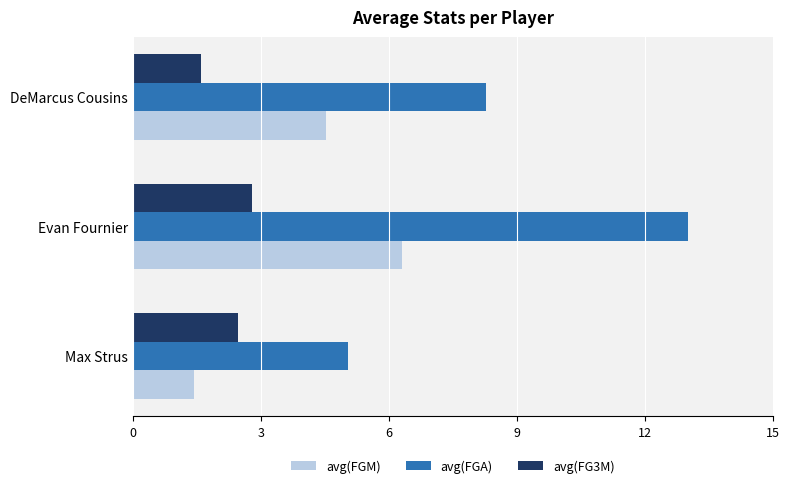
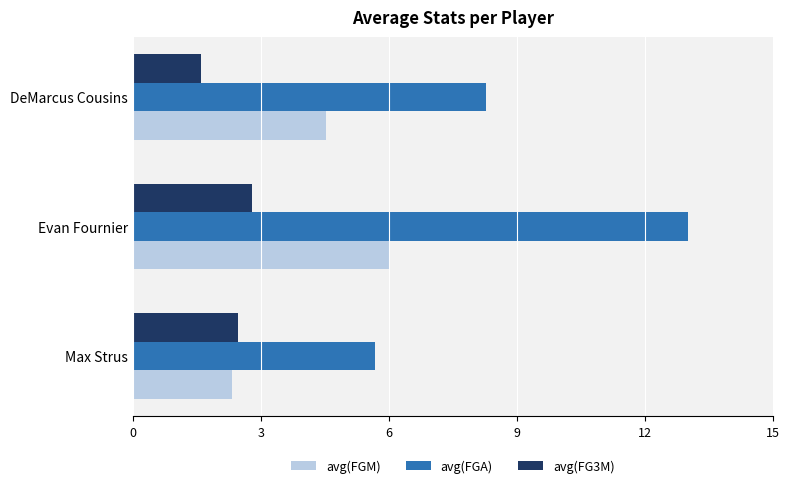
  {
    "avg(FGM)": {
      "DeMarcus Cousins": 4.5,
-     "Evan Fournier": 6.3,
-     "Max Strus": 1.4
+     "Evan Fournier": 6.0,
+     "Max Strus": 2.3
    },
    "avg(FGA)": {
      "DeMarcus Cousins": 8.3,
      "Evan Fournier": 13.0,
-     "Max Strus": 5.0
+     "Max Strus": 5.7
    },
    "avg(FG3M)": {
      "DeMarcus Cousins": 1.6,
      "Evan Fournier": 2.8,
      "Max Strus": 2.5
    }
  }
